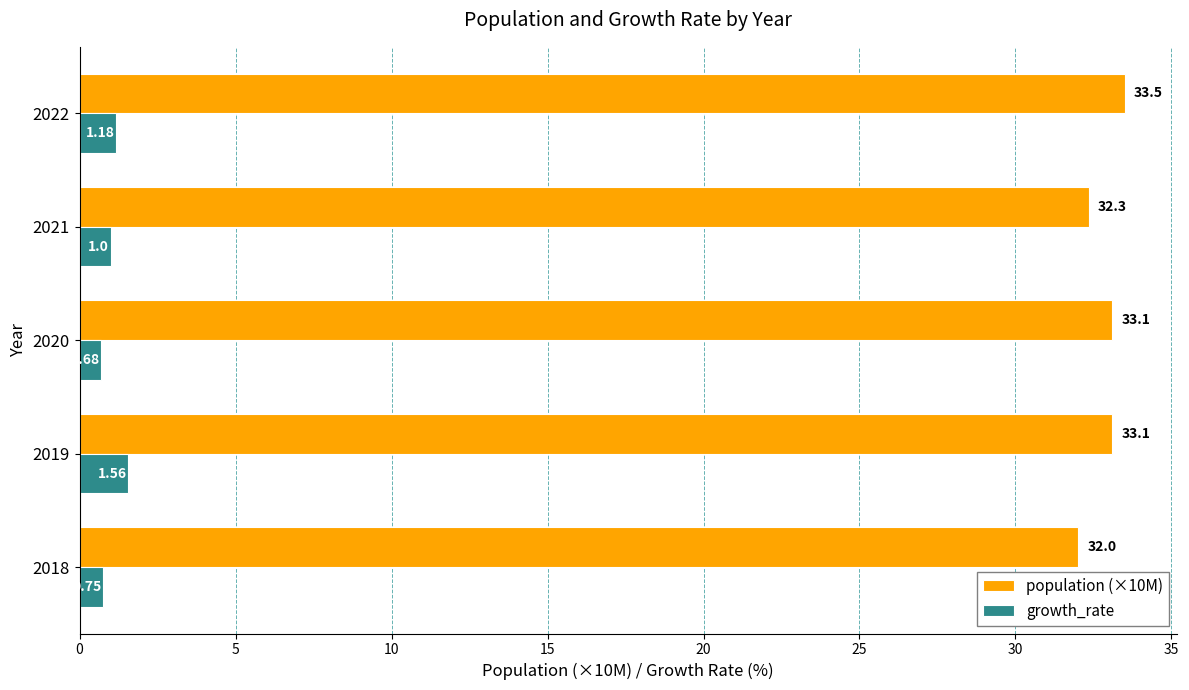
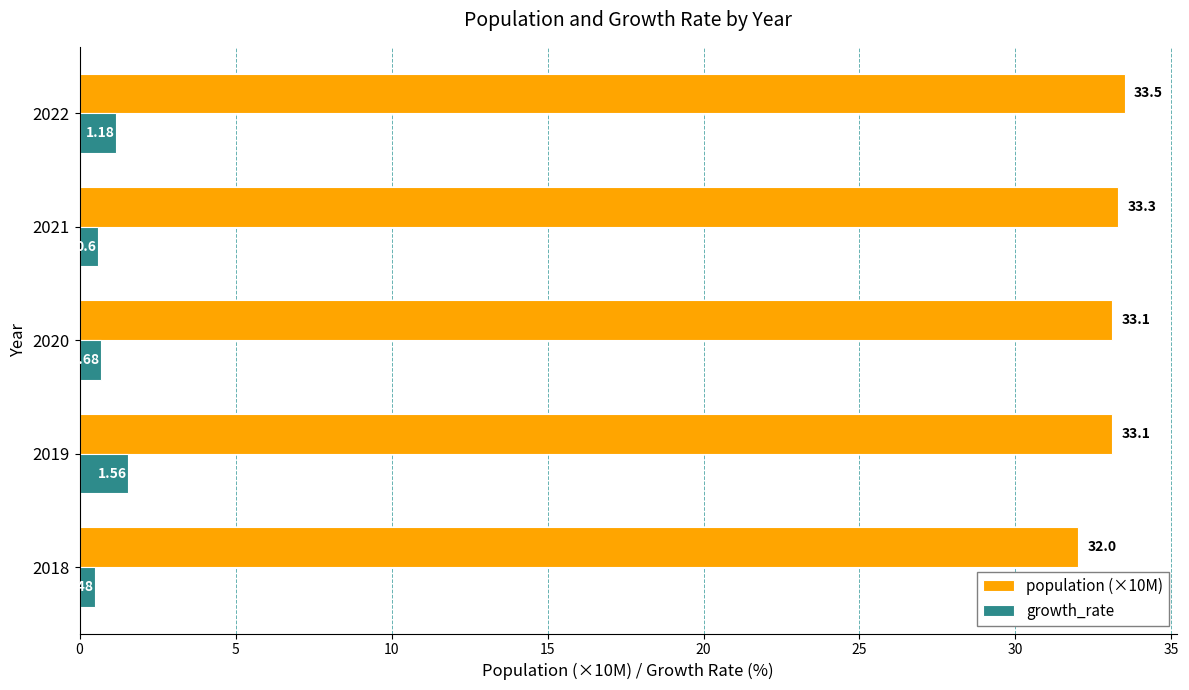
  {
    "population (×10M)": {
      "2022": 33.5,
-     "2021": 32.3,
+     "2021": 33.3,
      "2020": 33.1,
      "2019": 33.1,
      "2018": 32.0
    },
    "growth_rate": {
      "2022": 1.18,
-     "2021": 1.0,
+     "2021": 0.6,
      "2020": 0.68,
      "2019": 1.56,
-     "2018": 0.8
+     "2018": 0.5
    }
  }
